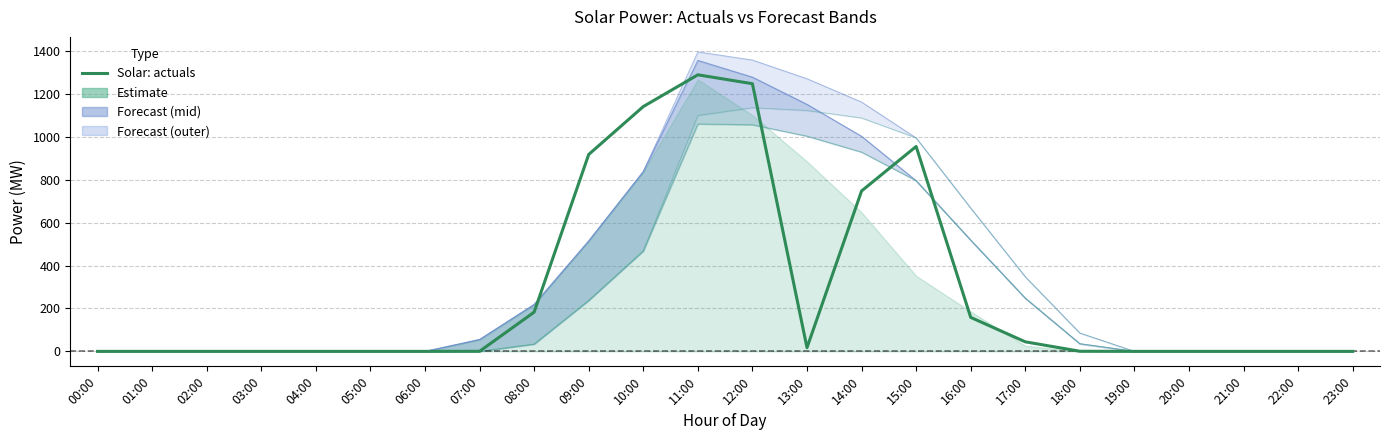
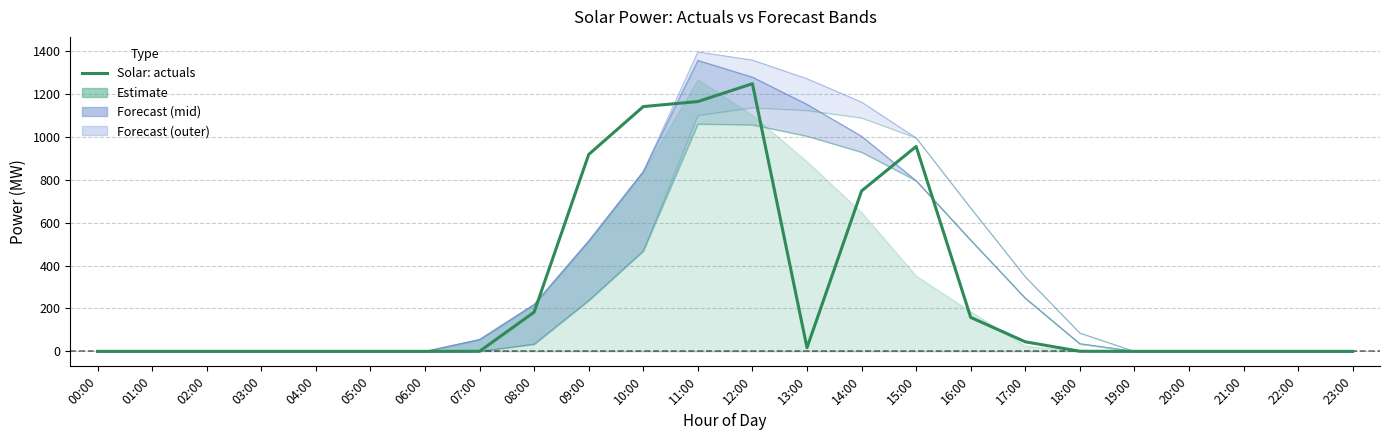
  {
    "Solar: actuals": {
      "08:00": 180,
      "09:00": 920,
      "10:00": 1140,
-     "11:00": 1290,
+     "11:00": 1170,
      "12:00": 1250,
      "13:00": 20,
      "14:00": 750,
      "15:00": 960,
      "16:00": 160,
      "17:00": 40
    }
  }
